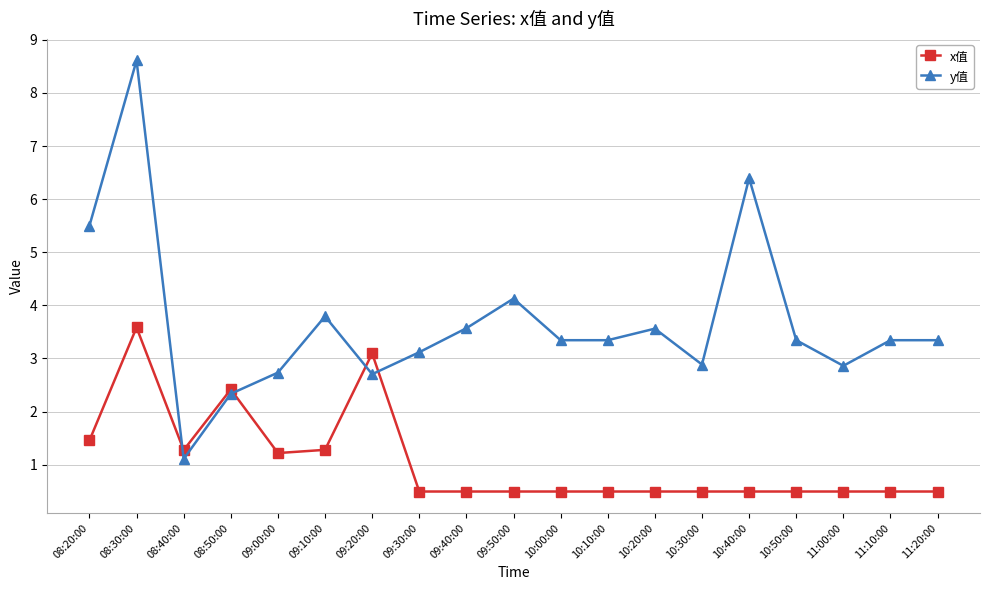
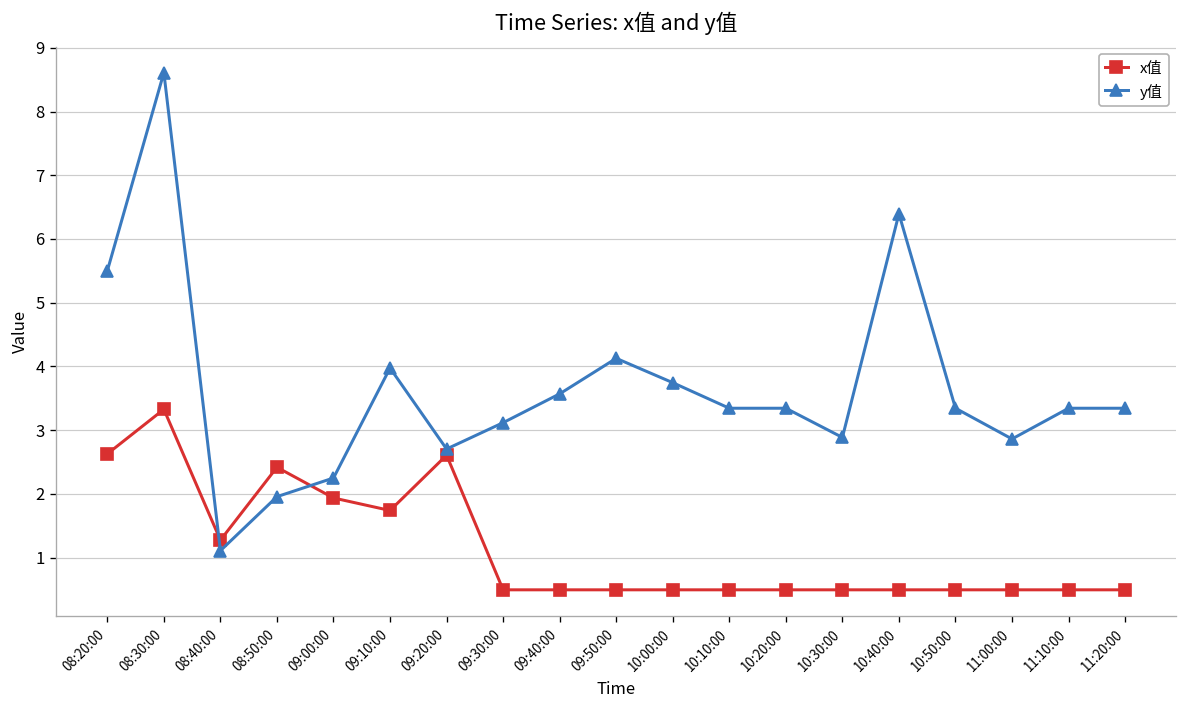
  {
    "x值": {
-     "08:20:00": 1.5,
-     "08:30:00": 3.6,
+     "08:20:00": 2.6,
+     "08:30:00": 3.3,
      "08:40:00": 1.3,
      "08:50:00": 2.4,
-     "09:00:00": 1.2,
-     "09:10:00": 1.3,
-     "09:20:00": 3.1,
+     "09:00:00": 1.9,
+     "09:10:00": 1.7,
+     "09:20:00": 2.6,
      "09:30:00": 0.5,
      "09:40:00": 0.5,
      "09:50:00": 0.5,
      "10:00:00": 0.5,
      "10:10:00": 0.5,
      "10:20:00": 0.5,
      "10:30:00": 0.5,
      "10:40:00": 0.5,
      "10:50:00": 0.5,
      "11:00:00": 0.5,
      "11:10:00": 0.5,
      "11:20:00": 0.5
    },
    "y值": {
      "08:20:00": 5.5,
      "08:30:00": 8.6,
      "08:40:00": 1.1,
-     "08:50:00": 2.3,
-     "09:00:00": 2.7,
-     "09:10:00": 3.8,
+     "08:50:00": 2.0,
+     "09:00:00": 2.2,
+     "09:10:00": 4.0,
      "09:20:00": 2.7,
      "09:30:00": 3.1,
      "09:40:00": 3.6,
      "09:50:00": 4.1,
-     "10:00:00": 3.3,
+     "10:00:00": 3.7,
      "10:10:00": 3.3,
-     "10:20:00": 3.6,
+     "10:20:00": 3.3,
      "10:30:00": 2.9,
      "10:40:00": 6.4,
      "10:50:00": 3.3,
      "11:00:00": 2.9,
      "11:10:00": 3.3,
      "11:20:00": 3.3
    }
  }
